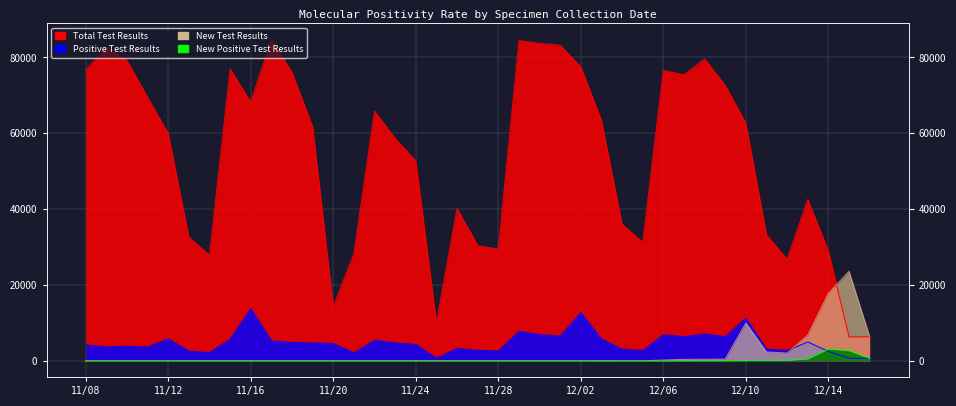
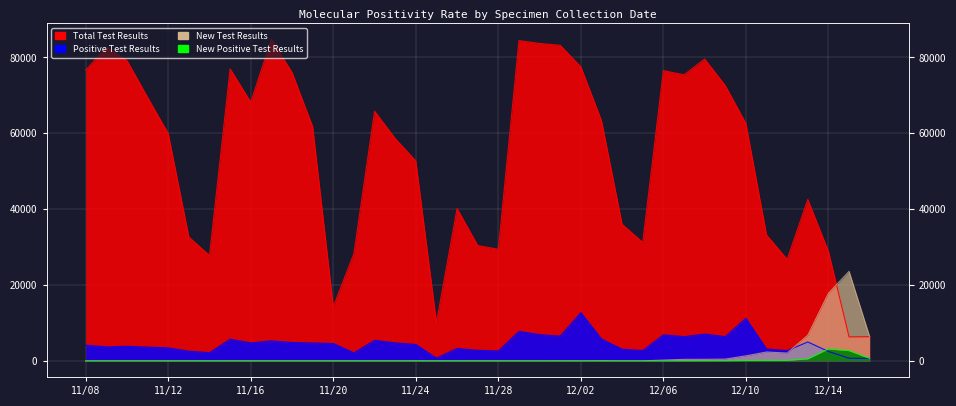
  {
    "Total Test Results": {
      "11/08": 77000,
      "11/12": 60000,
      "11/16": 68000,
      "11/20": 14000,
      "11/24": 53000,
      "11/28": 29000,
      "12/02": 78000,
      "12/06": 77000,
      "12/10": 63000,
      "12/14": 29000
    },
    "Positive Test Results": {
      "11/08": 4000,
-     "11/12": 6000,
-     "11/16": 14000,
+     "11/12": 3000,
+     "11/16": 5000,
      "11/20": 5000,
      "11/24": 4000,
      "11/28": 3000,
      "12/02": 13000,
      "12/06": 7000,
      "12/10": 11000
    },
    "New Test Results": {
-     "12/10": 10000,
+     "12/10": 1000,
      "12/14": 18000
    }
  }
